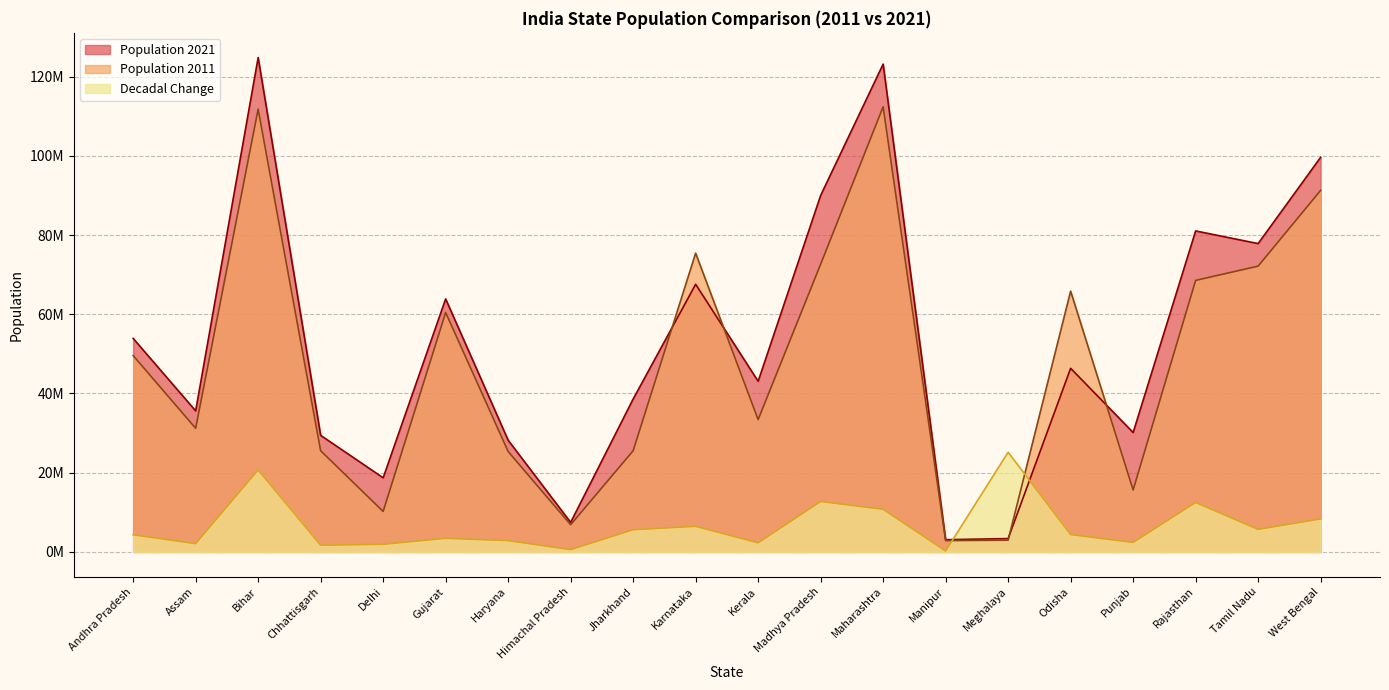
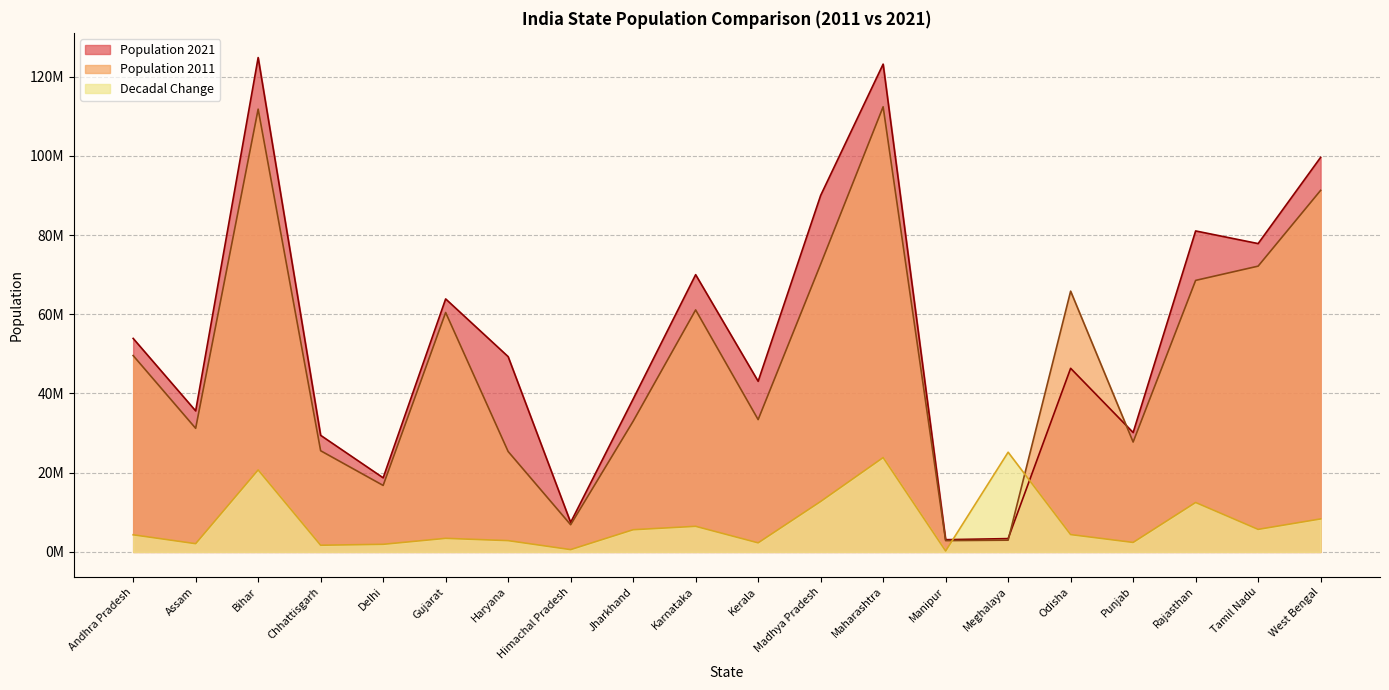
  {
    "Population 2021": {
      "Andhra Pradesh": 54000000,
      "Assam": 36000000,
      "Bihar": 125000000,
      "Chhattisgarh": 29000000,
      "Delhi": 19000000,
      "Gujarat": 64000000,
-     "Haryana": 28000000,
+     "Haryana": 49000000,
      "Jharkhand": 39000000,
-     "Karnataka": 68000000,
+     "Karnataka": 70000000,
      "Kerala": 43000000,
      "Madhya Pradesh": 90000000,
      "Maharashtra": 123000000,
      "Odisha": 46000000,
      "Punjab": 30000000,
      "Rajasthan": 81000000,
      "Tamil Nadu": 78000000,
      "West Bengal": 100000000
    },
    "Population 2011": {
      "Andhra Pradesh": 50000000,
      "Assam": 31000000,
      "Bihar": 112000000,
      "Chhattisgarh": 26000000,
-     "Delhi": 10000000,
+     "Delhi": 17000000,
      "Gujarat": 60000000,
      "Haryana": 25000000,
-     "Jharkhand": 26000000,
-     "Karnataka": 75000000,
+     "Jharkhand": 33000000,
+     "Karnataka": 61000000,
      "Kerala": 33000000,
      "Madhya Pradesh": 73000000,
      "Maharashtra": 112000000,
      "Odisha": 66000000,
-     "Punjab": 16000000,
+     "Punjab": 28000000,
      "Rajasthan": 69000000,
      "Tamil Nadu": 72000000,
      "West Bengal": 91000000
    },
    "Decadal Change": {
      "Andhra Pradesh": 4000000,
      "Assam": 2000000,
      "Bihar": 21000000,
      "Chhattisgarh": 2000000,
      "Delhi": 2000000,
      "Gujarat": 3000000,
      "Haryana": 3000000,
      "Himachal Pradesh": 1000000,
      "Jharkhand": 6000000,
      "Karnataka": 6000000,
      "Kerala": 2000000,
      "Madhya Pradesh": 13000000,
-     "Maharashtra": 11000000,
+     "Maharashtra": 24000000,
      "Manipur": 0,
      "Meghalaya": 25000000,
      "Odisha": 4000000,
      "Punjab": 2000000,
      "Rajasthan": 12000000,
      "Tamil Nadu": 6000000,
      "West Bengal": 8000000
    }
  }
